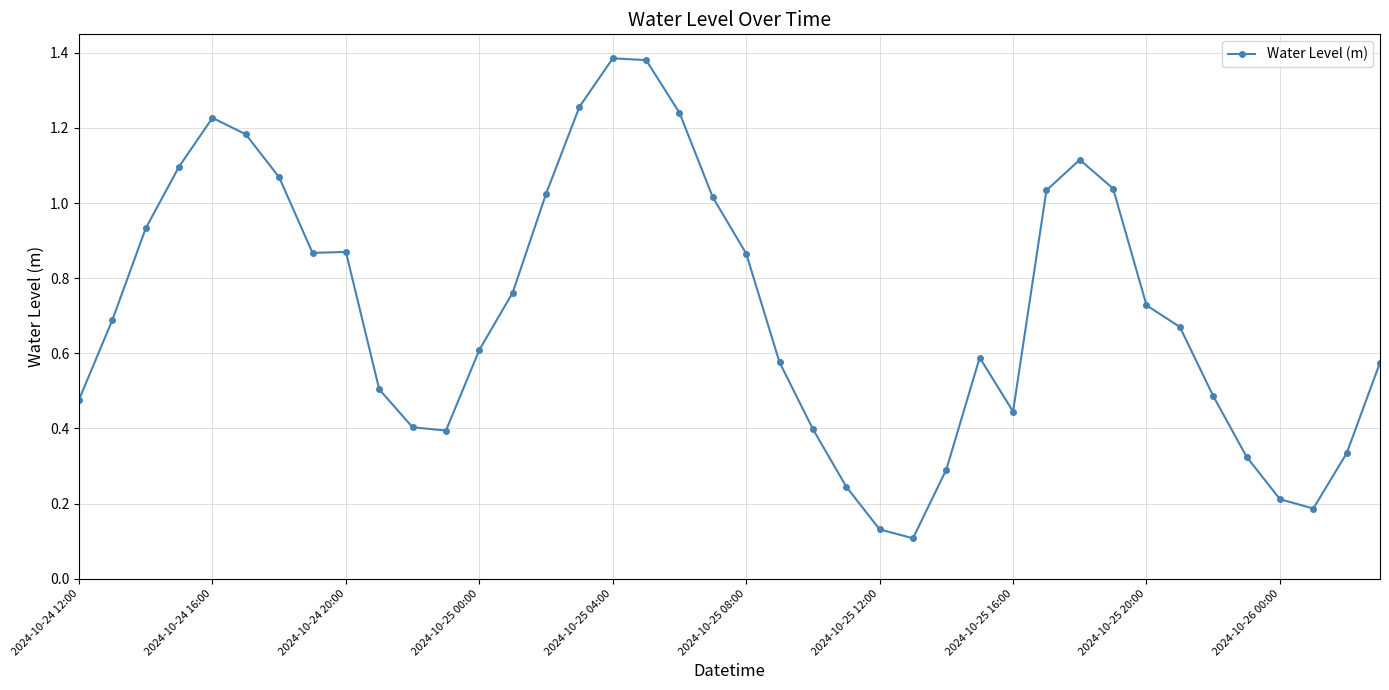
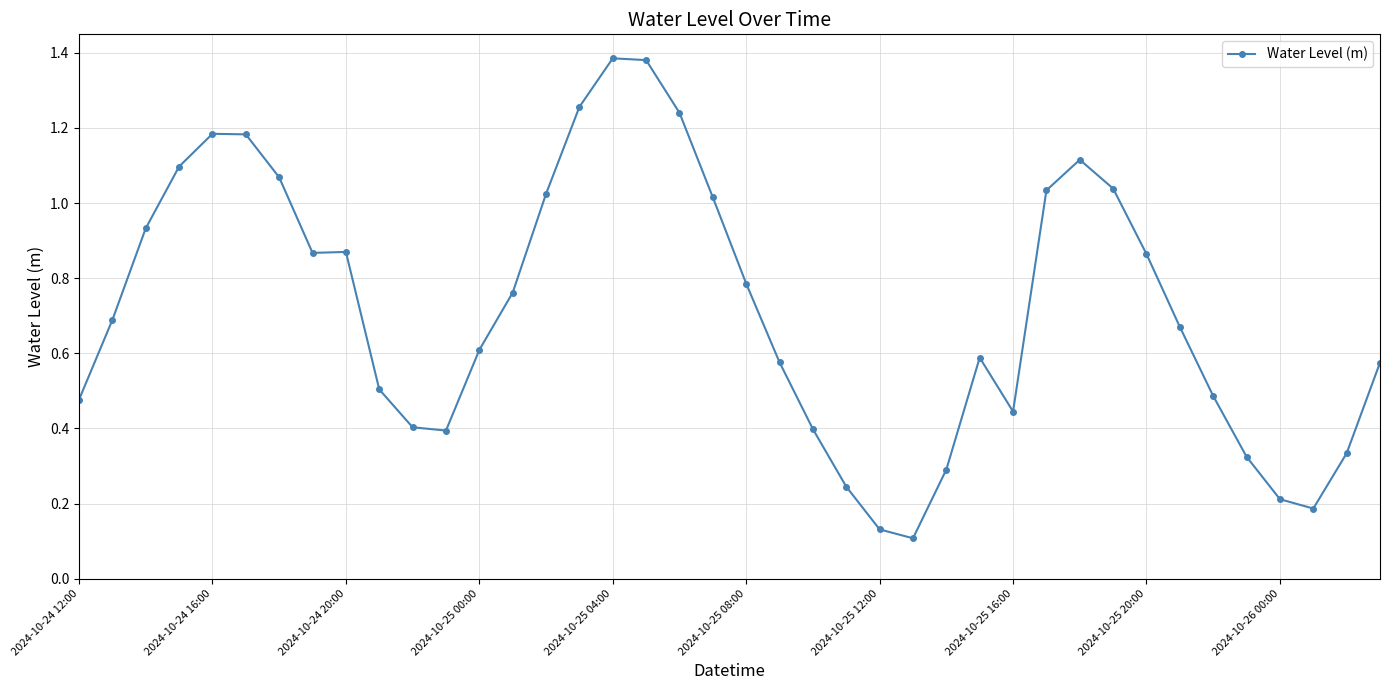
  {
    "2024-10-24 12:00": 0.48,
-   "2024-10-24 16:00": 1.23,
+   "2024-10-24 16:00": 1.18,
    "2024-10-24 20:00": 0.87,
    "2024-10-25 00:00": 0.61,
    "2024-10-25 04:00": 1.39,
-   "2024-10-25 08:00": 0.87,
+   "2024-10-25 08:00": 0.79,
    "2024-10-25 12:00": 0.13,
    "2024-10-25 16:00": 0.44,
-   "2024-10-25 20:00": 0.73,
+   "2024-10-25 20:00": 0.86,
    "2024-10-26 00:00": 0.21
  }
